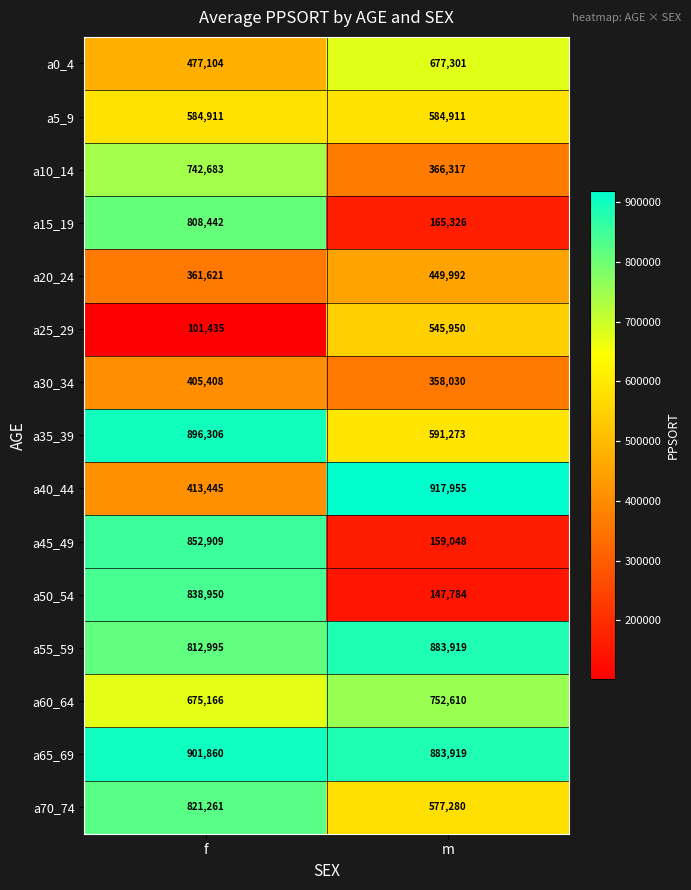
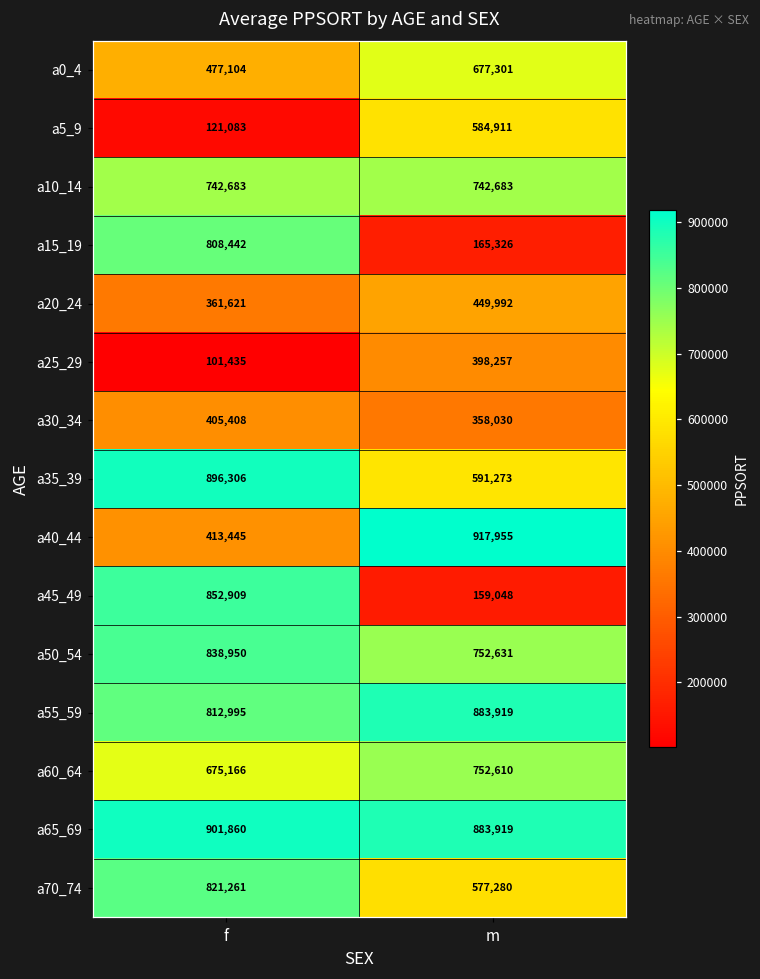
  {
    "a0_4": {
      "f": "477,104",
      "m": "677,301"
    },
    "a5_9": {
-     "f": "584,911",
+     "f": "121,083",
      "m": "584,911"
    },
    "a10_14": {
      "f": "742,683",
-     "m": "366,317"
+     "m": "742,683"
    },
    "a15_19": {
      "f": "808,442",
      "m": "165,326"
    },
    "a20_24": {
      "f": "361,621",
      "m": "449,992"
    },
    "a25_29": {
      "f": "101,435",
-     "m": "545,950"
+     "m": "398,257"
    },
    "a30_34": {
      "f": "405,408",
      "m": "358,030"
    },
    "a35_39": {
      "f": "896,306",
      "m": "591,273"
    },
    "a40_44": {
      "f": "413,445",
      "m": "917,955"
    },
    "a45_49": {
      "f": "852,909",
      "m": "159,048"
    },
    "a50_54": {
      "f": "838,950",
-     "m": "147,784"
+     "m": "752,631"
    },
    "a55_59": {
      "f": "812,995",
      "m": "883,919"
    },
    "a60_64": {
      "f": "675,166",
      "m": "752,610"
    },
    "a65_69": {
      "f": "901,860",
      "m": "883,919"
    },
    "a70_74": {
      "f": "821,261",
      "m": "577,280"
    }
  }
